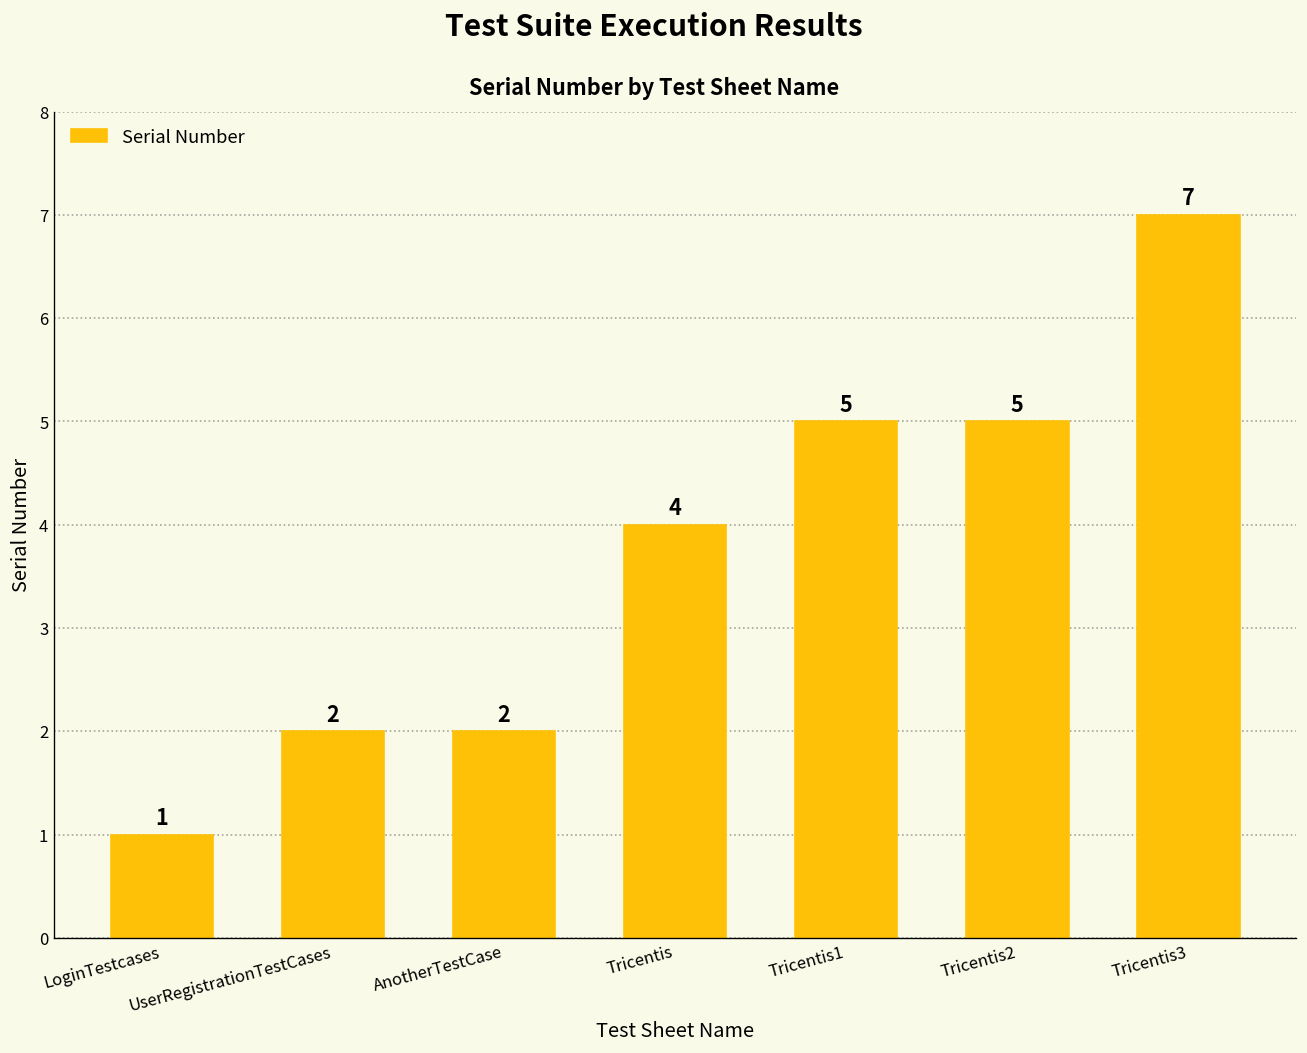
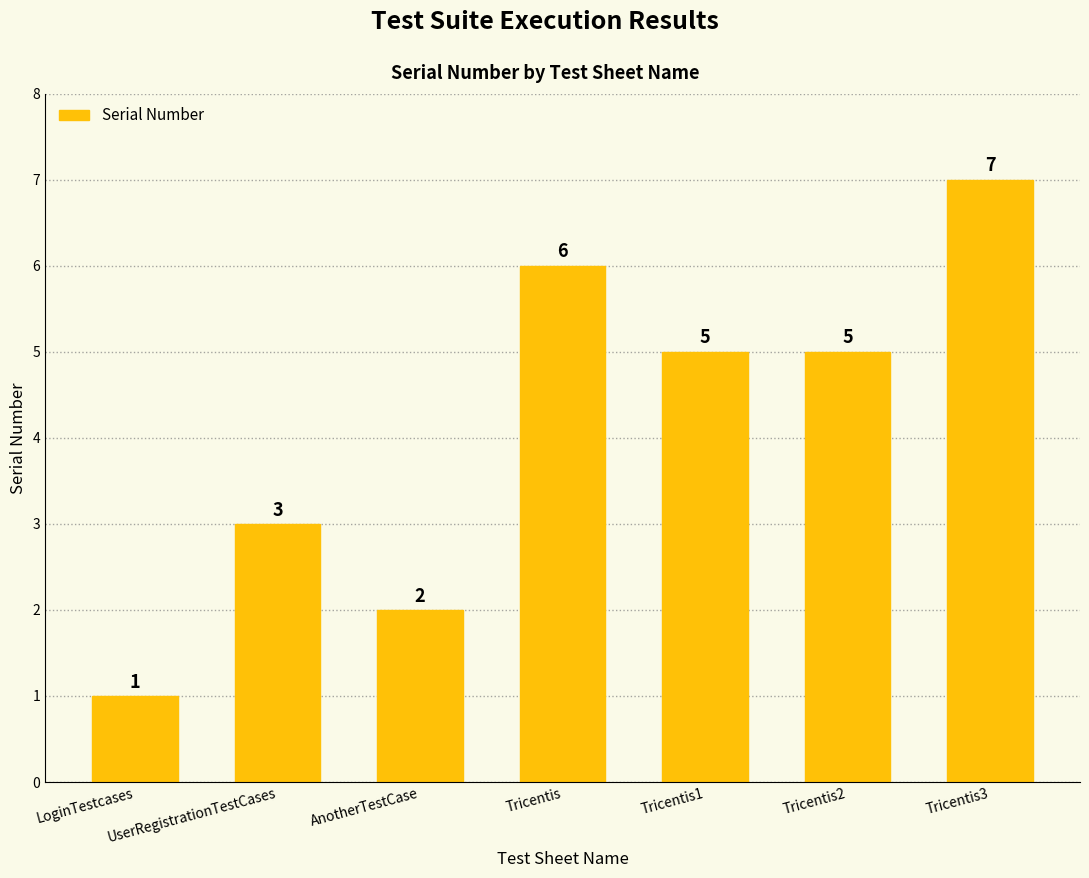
  {
    "LoginTestcases": 1,
-   "UserRegistrationTestCases": 2,
+   "UserRegistrationTestCases": 3,
    "AnotherTestCase": 2,
-   "Tricentis": 4,
+   "Tricentis": 6,
    "Tricentis1": 5,
    "Tricentis2": 5,
    "Tricentis3": 7
  }
